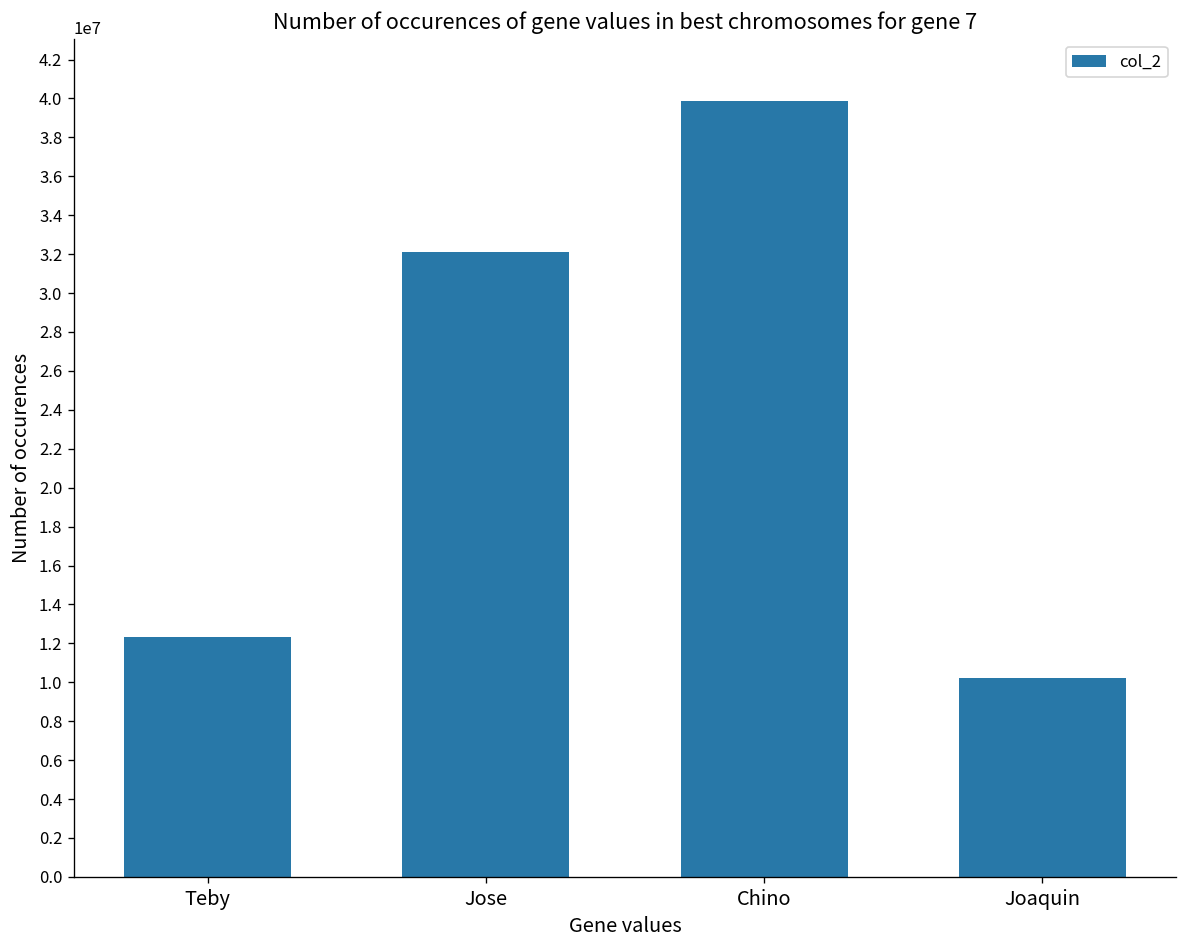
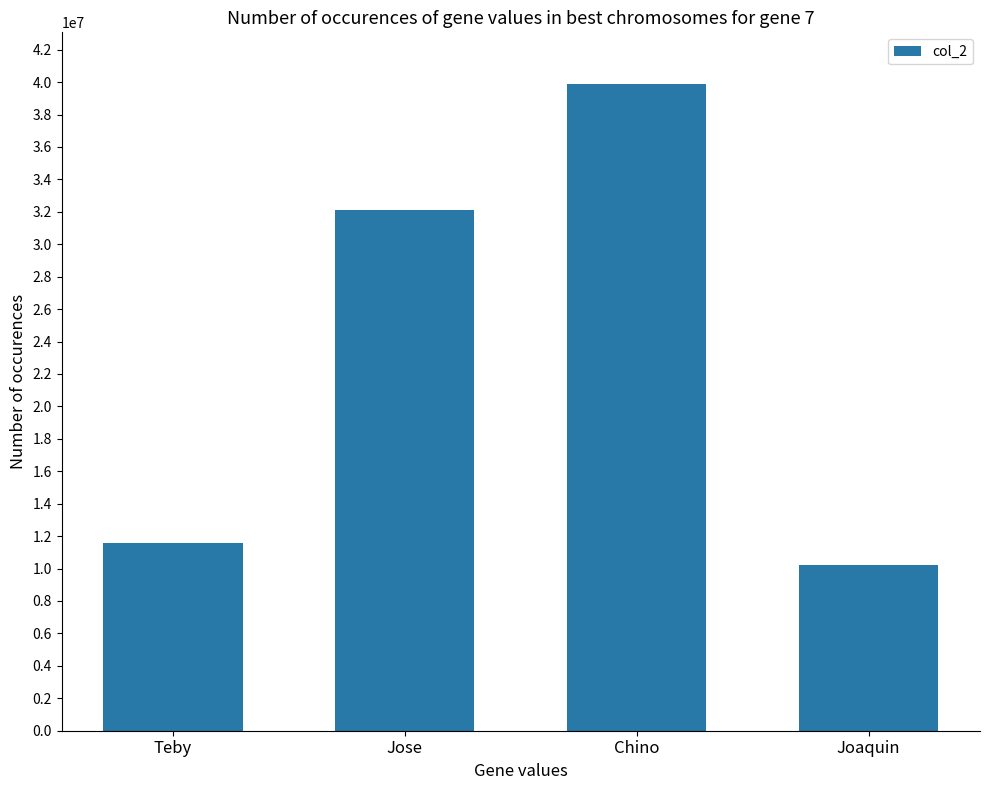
  {
-   "Teby": 12300000,
+   "Teby": 11500000,
    "Jose": 32100000,
    "Chino": 39900000,
    "Joaquin": 10200000
  }
